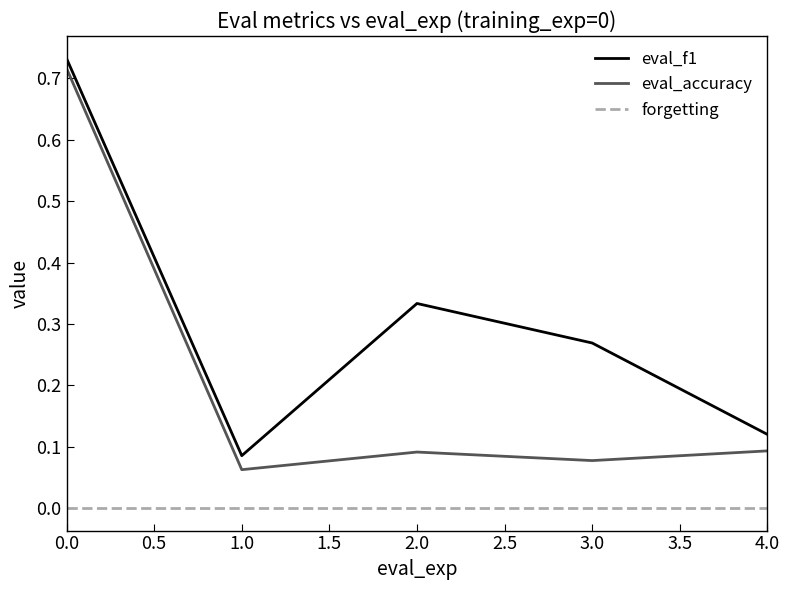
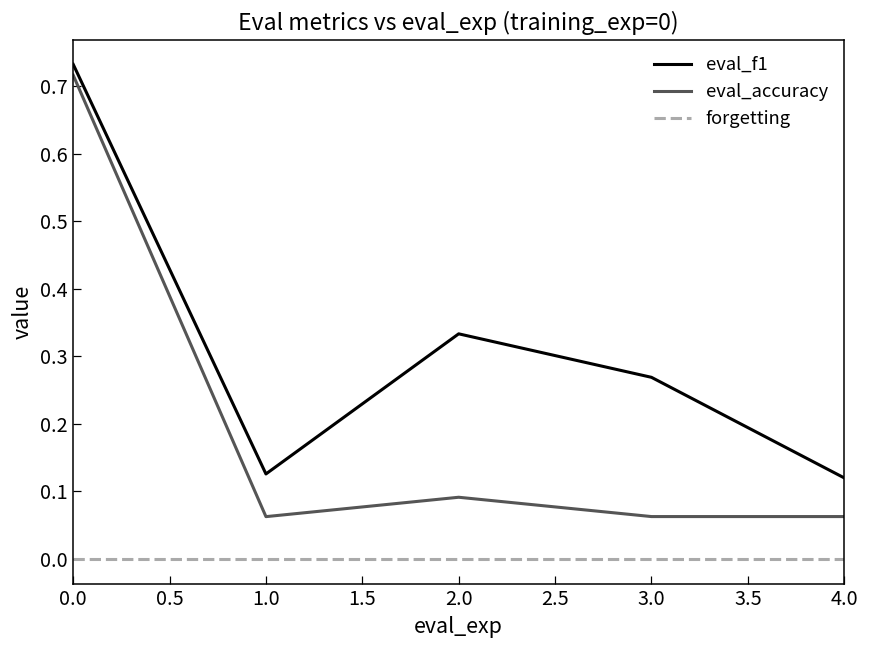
  {
    "eval_f1": {
      "0.0": 0.73,
-     "1.0": 0.09,
+     "1.0": 0.13,
      "2.0": 0.33,
      "3.0": 0.27,
      "4.0": 0.12
    },
    "eval_accuracy": {
      "0.0": 0.72,
      "1.0": 0.06,
      "2.0": 0.09,
-     "3.0": 0.08,
-     "4.0": 0.09
+     "3.0": 0.06,
+     "4.0": 0.06
    },
    "forgetting": {
      "0.0": 0.00,
      "1.0": 0.00,
      "2.0": 0.00,
      "3.0": 0.00,
      "4.0": 0.00
    }
  }
